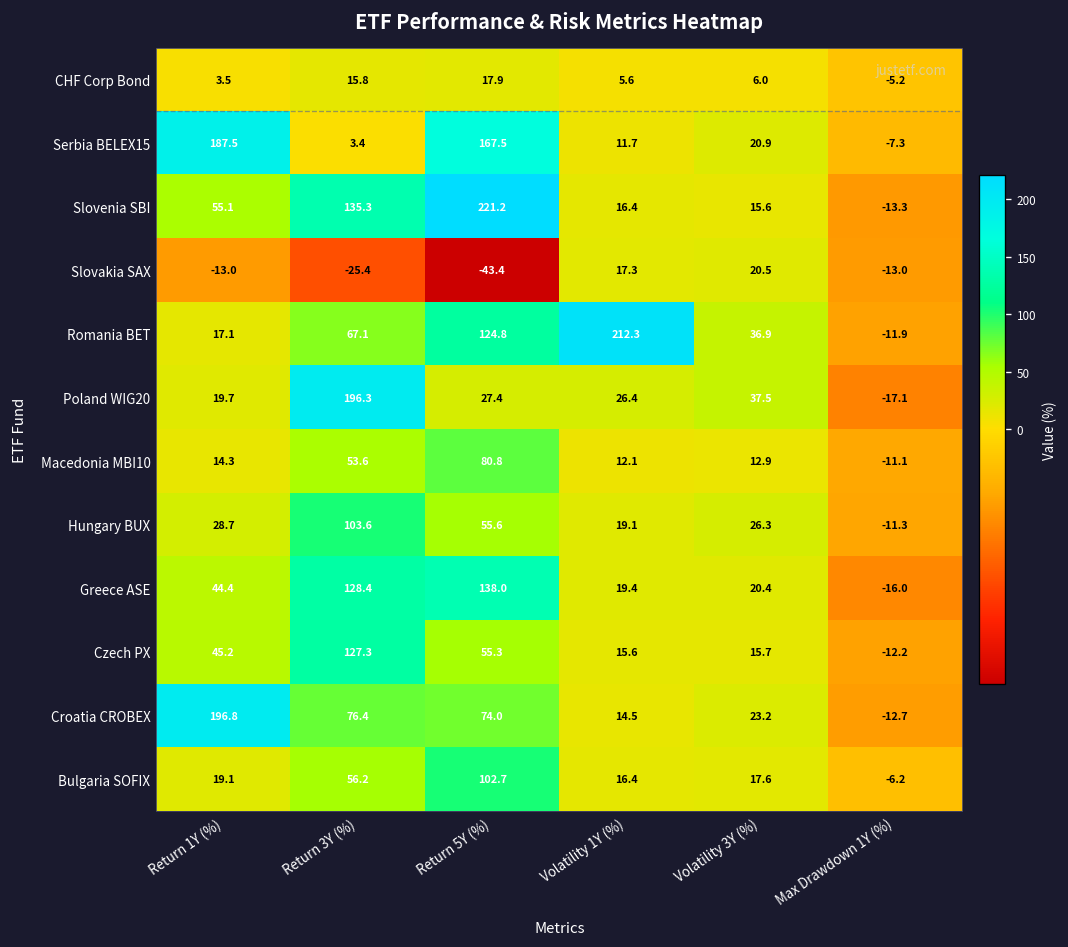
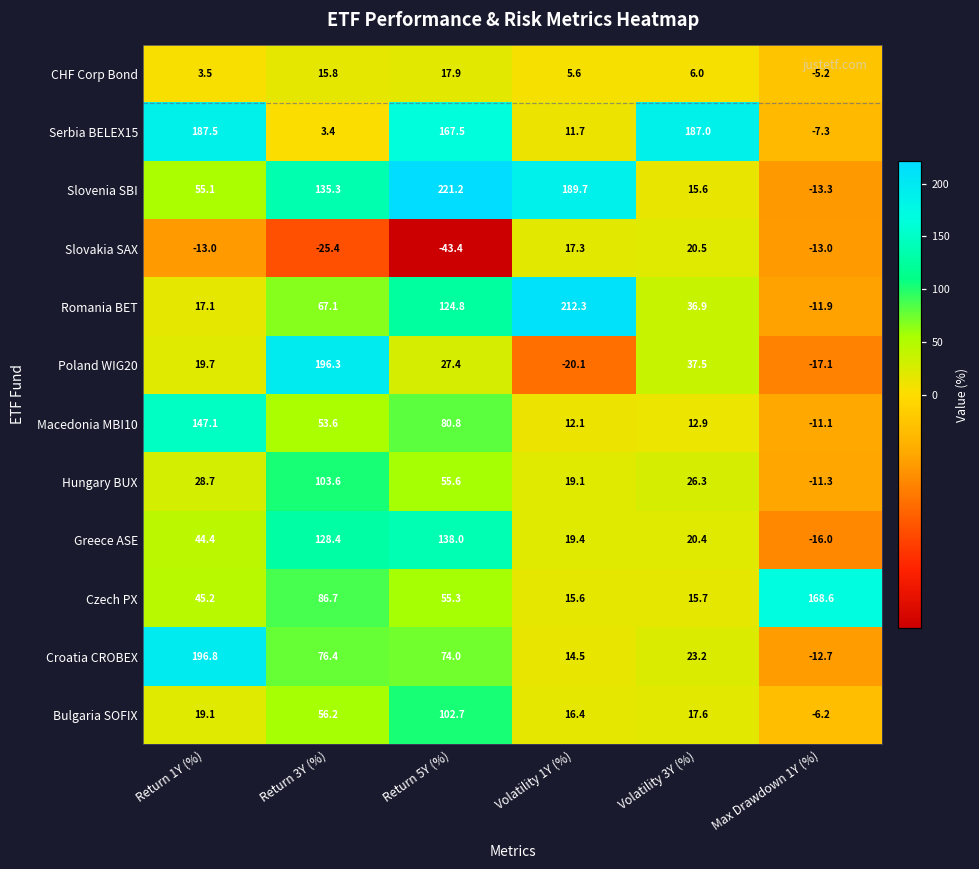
  {
    "CHF Corp Bond": {
      "Return 1Y (%)": 3.5,
      "Return 3Y (%)": 15.8,
      "Return 5Y (%)": 17.9,
      "Volatility 1Y (%)": 5.6,
      "Volatility 3Y (%)": 6.0
    },
    "Serbia BELEX15": {
      "Return 1Y (%)": 187.5,
      "Return 3Y (%)": 3.4,
      "Return 5Y (%)": 167.5,
      "Volatility 1Y (%)": 11.7,
-     "Volatility 3Y (%)": 20.9,
+     "Volatility 3Y (%)": 187.0,
      "Max Drawdown 1Y (%)": -7.3
    },
    "Slovenia SBI": {
      "Return 1Y (%)": 55.1,
      "Return 3Y (%)": 135.3,
      "Return 5Y (%)": 221.2,
-     "Volatility 1Y (%)": 16.4,
+     "Volatility 1Y (%)": 189.7,
      "Volatility 3Y (%)": 15.6,
      "Max Drawdown 1Y (%)": -13.3
    },
    "Slovakia SAX": {
      "Return 1Y (%)": -13.0,
      "Return 3Y (%)": -25.4,
      "Return 5Y (%)": -43.4,
      "Volatility 1Y (%)": 17.3,
      "Volatility 3Y (%)": 20.5,
      "Max Drawdown 1Y (%)": -13.0
    },
    "Romania BET": {
      "Return 1Y (%)": 17.1,
      "Return 3Y (%)": 67.1,
      "Return 5Y (%)": 124.8,
      "Volatility 1Y (%)": 212.3,
      "Volatility 3Y (%)": 36.9,
      "Max Drawdown 1Y (%)": -11.9
    },
    "Poland WIG20": {
      "Return 1Y (%)": 19.7,
      "Return 3Y (%)": 196.3,
      "Return 5Y (%)": 27.4,
-     "Volatility 1Y (%)": 26.4,
+     "Volatility 1Y (%)": -20.1,
      "Volatility 3Y (%)": 37.5,
      "Max Drawdown 1Y (%)": -17.1
    },
    "Macedonia MBI10": {
-     "Return 1Y (%)": 14.3,
+     "Return 1Y (%)": 147.1,
      "Return 3Y (%)": 53.6,
      "Return 5Y (%)": 80.8,
      "Volatility 1Y (%)": 12.1,
      "Volatility 3Y (%)": 12.9,
      "Max Drawdown 1Y (%)": -11.1
    },
    "Hungary BUX": {
      "Return 1Y (%)": 28.7,
      "Return 3Y (%)": 103.6,
      "Return 5Y (%)": 55.6,
      "Volatility 1Y (%)": 19.1,
      "Volatility 3Y (%)": 26.3,
      "Max Drawdown 1Y (%)": -11.3
    },
    "Greece ASE": {
      "Return 1Y (%)": 44.4,
      "Return 3Y (%)": 128.4,
      "Return 5Y (%)": 138.0,
      "Volatility 1Y (%)": 19.4,
      "Volatility 3Y (%)": 20.4,
      "Max Drawdown 1Y (%)": -16.0
    },
    "Czech PX": {
      "Return 1Y (%)": 45.2,
-     "Return 3Y (%)": 127.3,
+     "Return 3Y (%)": 86.7,
      "Return 5Y (%)": 55.3,
      "Volatility 1Y (%)": 15.6,
      "Volatility 3Y (%)": 15.7,
-     "Max Drawdown 1Y (%)": -12.2
+     "Max Drawdown 1Y (%)": 168.6
    },
    "Croatia CROBEX": {
      "Return 1Y (%)": 196.8,
      "Return 3Y (%)": 76.4,
      "Return 5Y (%)": 74.0,
      "Volatility 1Y (%)": 14.5,
      "Volatility 3Y (%)": 23.2,
      "Max Drawdown 1Y (%)": -12.7
    },
    "Bulgaria SOFIX": {
      "Return 1Y (%)": 19.1,
      "Return 3Y (%)": 56.2,
      "Return 5Y (%)": 102.7,
      "Volatility 1Y (%)": 16.4,
      "Volatility 3Y (%)": 17.6,
      "Max Drawdown 1Y (%)": -6.2
    }
  }
